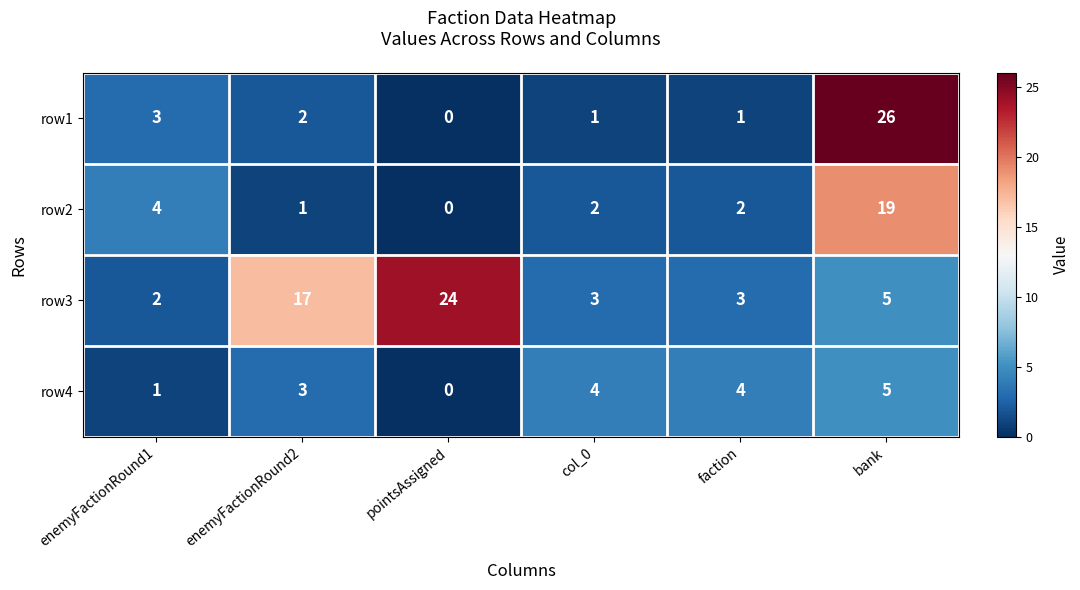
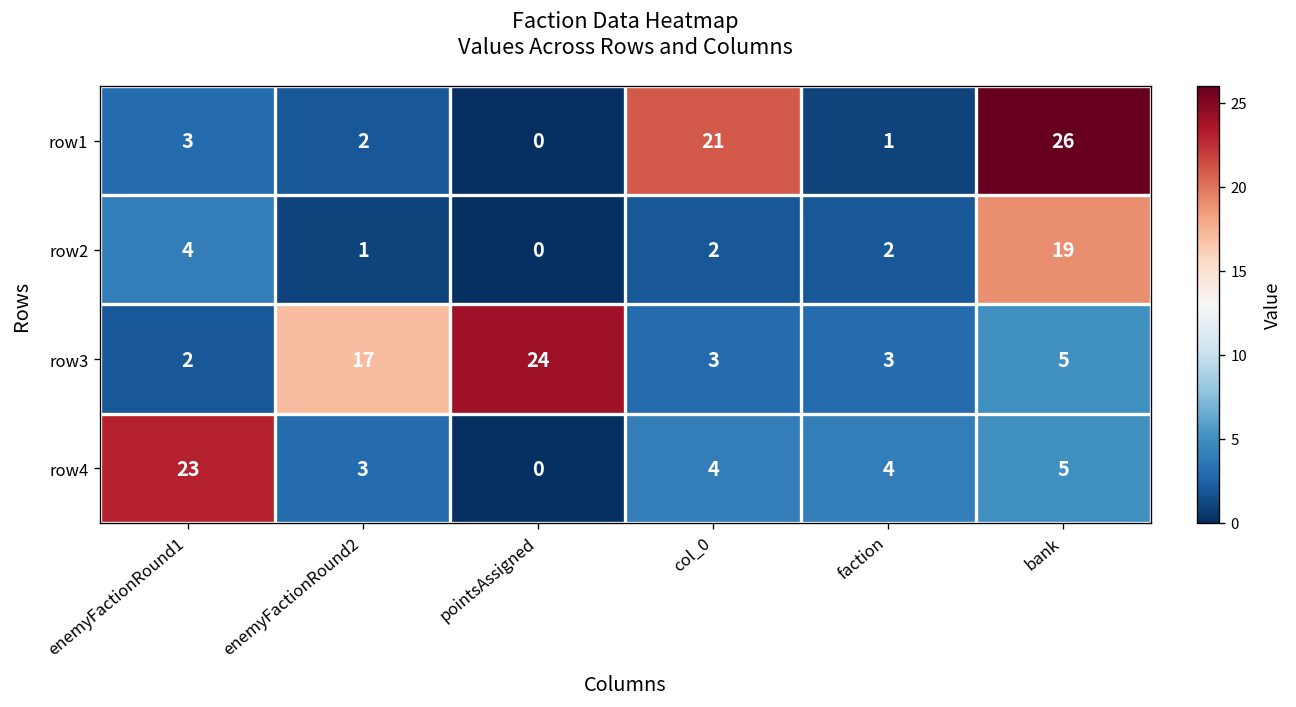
  {
    "row1": {
      "enemyFactionRound1": 3,
      "enemyFactionRound2": 2,
      "pointsAssigned": 0,
-     "col_0": 1,
+     "col_0": 21,
      "faction": 1,
      "bank": 26
    },
    "row2": {
      "enemyFactionRound1": 4,
      "enemyFactionRound2": 1,
      "pointsAssigned": 0,
      "col_0": 2,
      "faction": 2,
      "bank": 19
    },
    "row3": {
      "enemyFactionRound1": 2,
      "enemyFactionRound2": 17,
      "pointsAssigned": 24,
      "col_0": 3,
      "faction": 3,
      "bank": 5
    },
    "row4": {
-     "enemyFactionRound1": 1,
+     "enemyFactionRound1": 23,
      "enemyFactionRound2": 3,
      "pointsAssigned": 0,
      "col_0": 4,
      "faction": 4,
      "bank": 5
    }
  }
